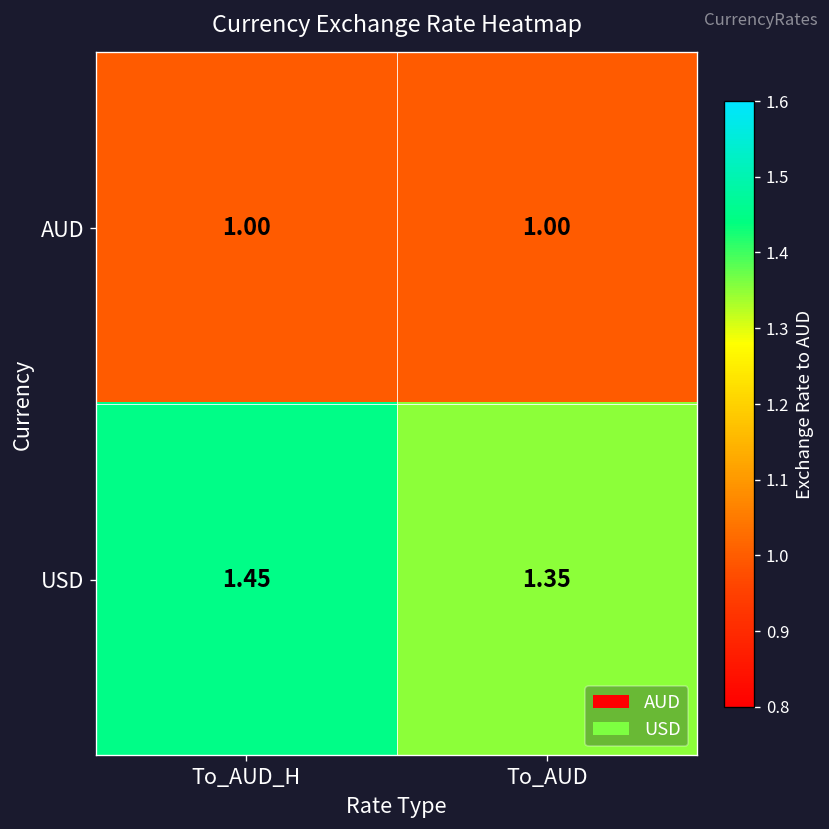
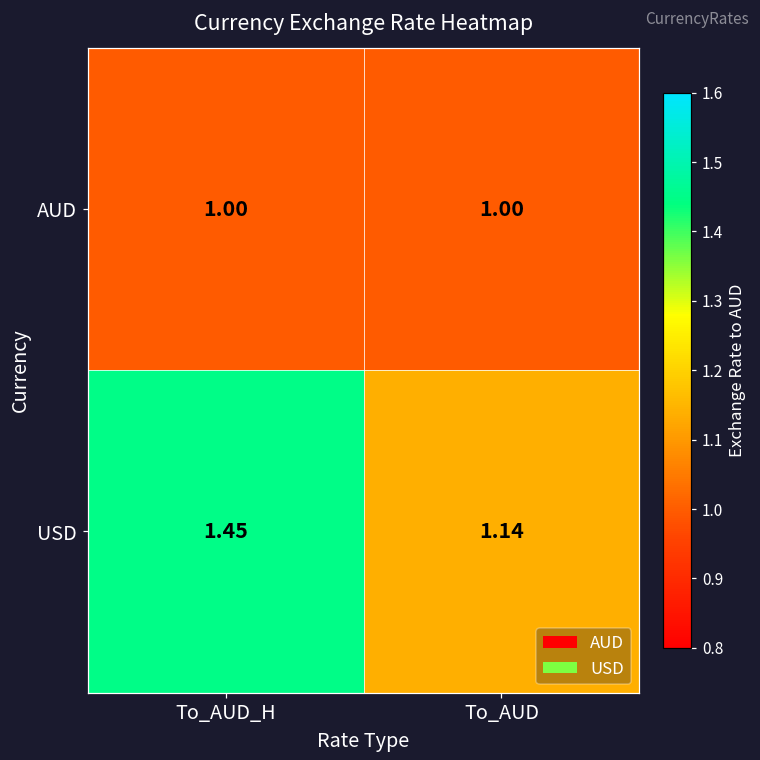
  {
    "AUD": {
      "To_AUD_H": 1.00,
      "To_AUD": 1.00
    },
    "USD": {
      "To_AUD_H": 1.45,
-     "To_AUD": 1.35
+     "To_AUD": 1.14
    }
  }
